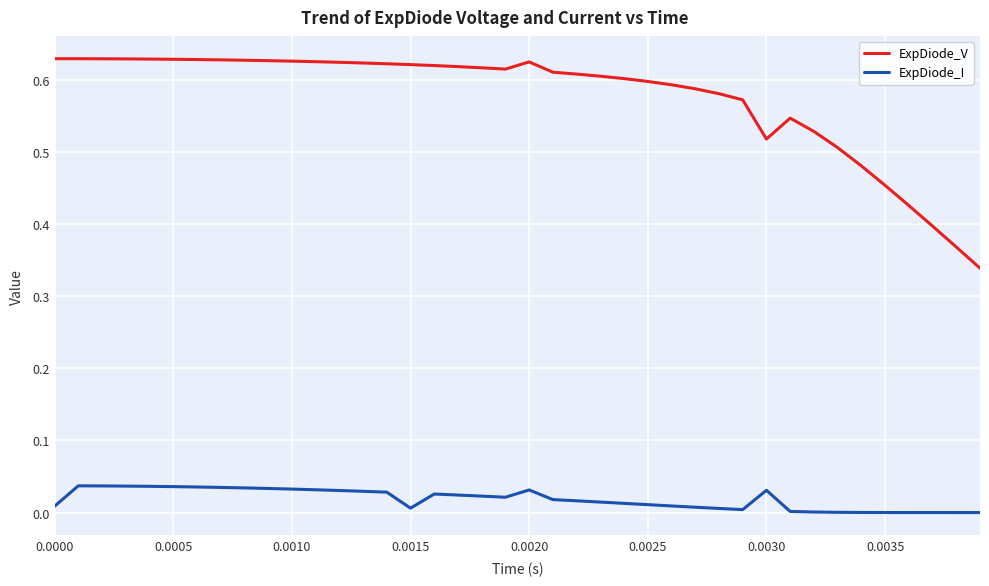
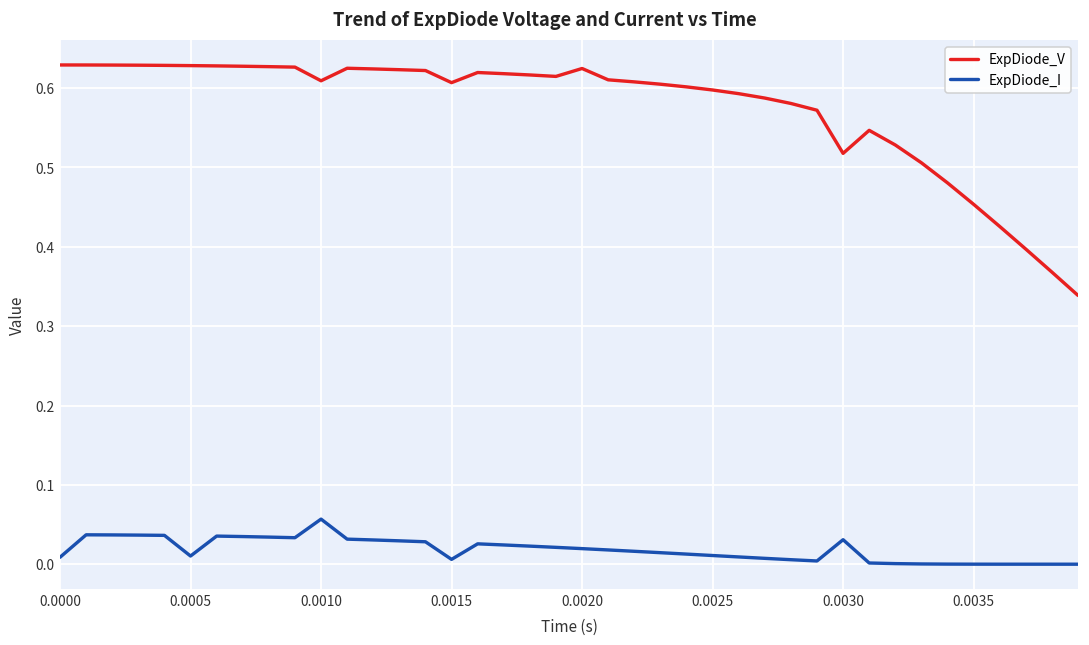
  {
    "ExpDiode_V": {
      "0.0000": 0.63,
      "0.0005": 0.63,
-     "0.0010": 0.63,
-     "0.0015": 0.62,
+     "0.0010": 0.61,
+     "0.0015": 0.61,
      "0.0020": 0.62,
      "0.0025": 0.60,
      "0.0030": 0.52,
      "0.0035": 0.45
    },
    "ExpDiode_I": {
      "0.0000": 0.01,
-     "0.0005": 0.04,
-     "0.0010": 0.03,
+     "0.0005": 0.01,
+     "0.0010": 0.06,
      "0.0015": 0.01,
-     "0.0020": 0.03,
+     "0.0020": 0.02,
      "0.0025": 0.01,
      "0.0030": 0.03,
      "0.0035": 0.00
    }
  }
